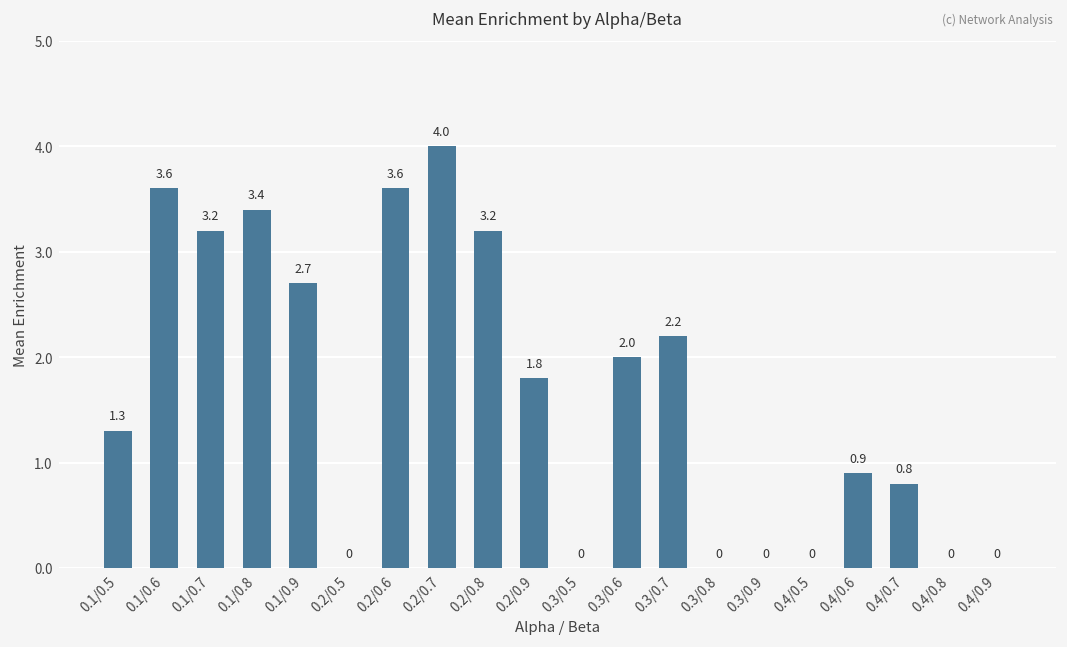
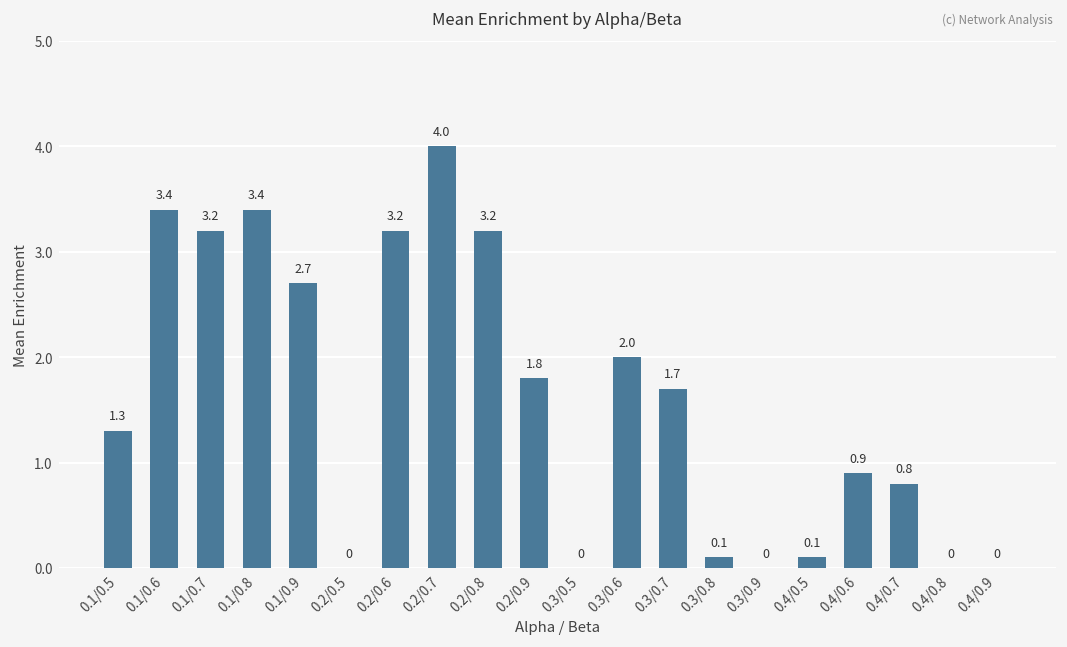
  {
    "0.1/0.5": 1.3,
-   "0.1/0.6": 3.6,
+   "0.1/0.6": 3.4,
    "0.1/0.7": 3.2,
    "0.1/0.8": 3.4,
    "0.1/0.9": 2.7,
    "0.2/0.5": 0,
-   "0.2/0.6": 3.6,
+   "0.2/0.6": 3.2,
    "0.2/0.7": 4.0,
    "0.2/0.8": 3.2,
    "0.2/0.9": 1.8,
    "0.3/0.5": 0,
    "0.3/0.6": 2.0,
-   "0.3/0.7": 2.2,
-   "0.3/0.8": 0,
+   "0.3/0.7": 1.7,
+   "0.3/0.8": 0.1,
    "0.3/0.9": 0,
-   "0.4/0.5": 0,
+   "0.4/0.5": 0.1,
    "0.4/0.6": 0.9,
    "0.4/0.7": 0.8,
    "0.4/0.8": 0,
    "0.4/0.9": 0
  }
